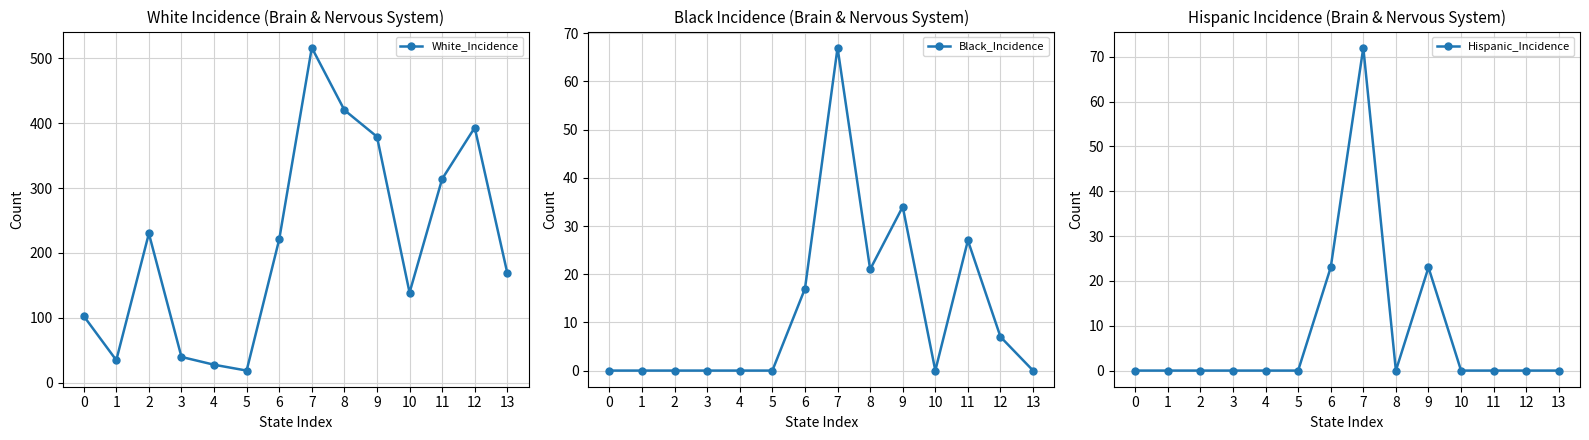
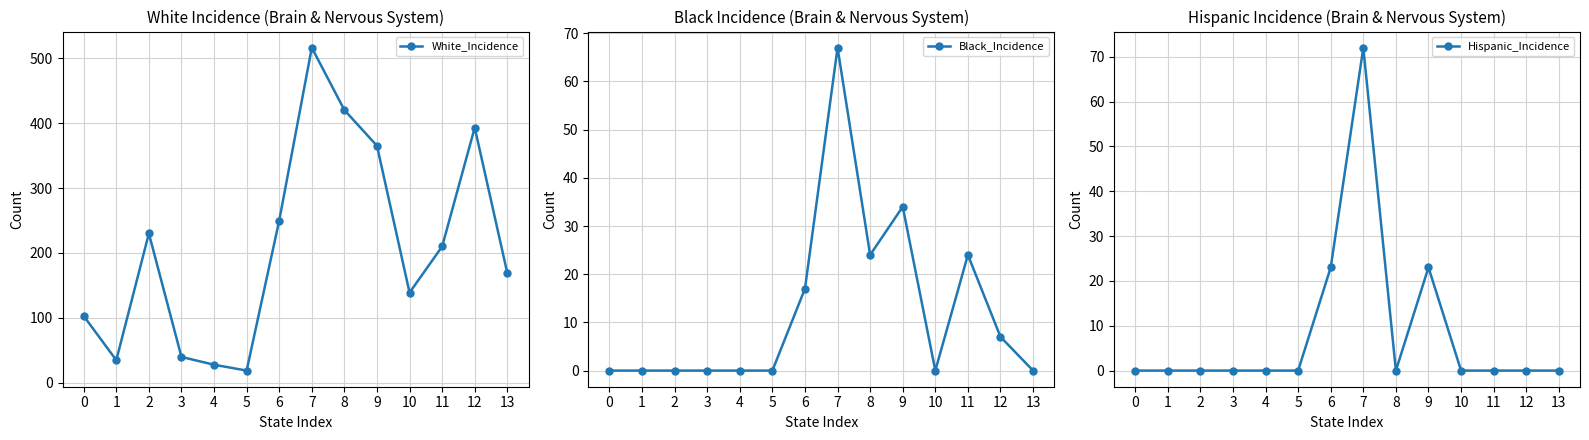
  {
    "White Incidence (Brain & Nervous System)": {
      "0": 100,
      "1": 40,
      "2": 230,
      "3": 40,
      "4": 30,
      "5": 20,
-     "6": 220,
+     "6": 250,
      "7": 520,
      "8": 420,
-     "9": 380,
+     "9": 370,
      "10": 140,
-     "11": 310,
+     "11": 210,
      "12": 390,
      "13": 170
    },
    "Black Incidence (Brain & Nervous System)": {
      "0": 0,
      "1": 0,
      "2": 0,
      "3": 0,
      "4": 0,
      "5": 0,
      "6": 17,
      "7": 67,
-     "8": 21,
+     "8": 24,
      "9": 34,
      "10": 0,
-     "11": 27,
+     "11": 24,
      "12": 7,
      "13": 0
    },
    "Hispanic Incidence (Brain & Nervous System)": {
      "0": 0,
      "1": 0,
      "2": 0,
      "3": 0,
      "4": 0,
      "5": 0,
      "6": 23,
      "7": 72,
      "8": 0,
      "9": 23,
      "10": 0,
      "11": 0,
      "12": 0,
      "13": 0
    }
  }
